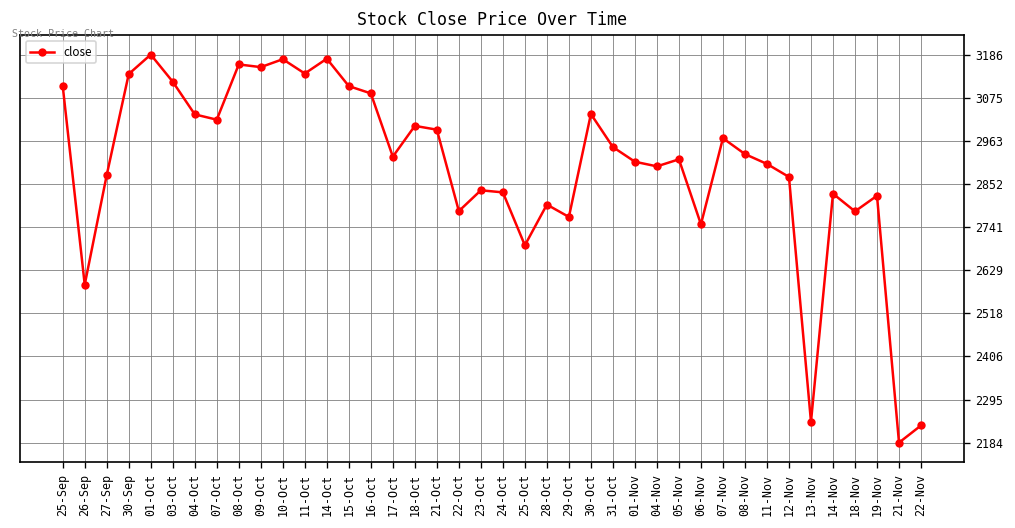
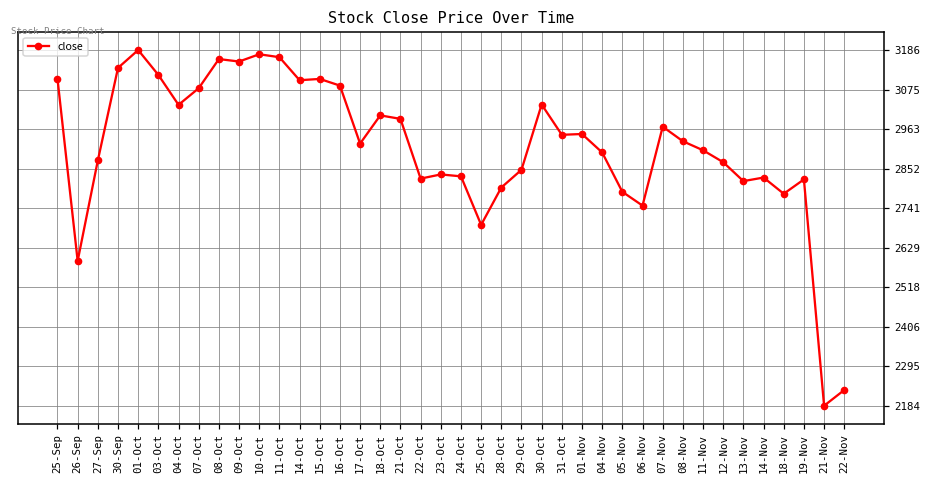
  {
    "25-Sep": 3110,
    "26-Sep": 2590,
    "27-Sep": 2880,
    "30-Sep": 3140,
    "01-Oct": 3190,
    "03-Oct": 3120,
    "04-Oct": 3030,
-   "07-Oct": 3020,
+   "07-Oct": 3080,
    "08-Oct": 3160,
    "09-Oct": 3150,
    "10-Oct": 3170,
-   "11-Oct": 3140,
-   "14-Oct": 3180,
+   "11-Oct": 3170,
+   "14-Oct": 3100,
    "15-Oct": 3100,
    "16-Oct": 3090,
    "17-Oct": 2920,
    "18-Oct": 3000,
    "21-Oct": 2990,
-   "22-Oct": 2780,
+   "22-Oct": 2820,
    "23-Oct": 2840,
    "24-Oct": 2830,
    "25-Oct": 2690,
    "28-Oct": 2800,
-   "29-Oct": 2770,
+   "29-Oct": 2850,
    "30-Oct": 3030,
    "31-Oct": 2950,
-   "01-Nov": 2910,
+   "01-Nov": 2950,
    "04-Nov": 2900,
-   "05-Nov": 2920,
+   "05-Nov": 2790,
    "06-Nov": 2750,
    "07-Nov": 2970,
    "08-Nov": 2930,
    "11-Nov": 2900,
    "12-Nov": 2870,
-   "13-Nov": 2240,
+   "13-Nov": 2820,
    "14-Nov": 2830,
    "18-Nov": 2780,
    "19-Nov": 2820,
    "21-Nov": 2180,
    "22-Nov": 2230
  }
